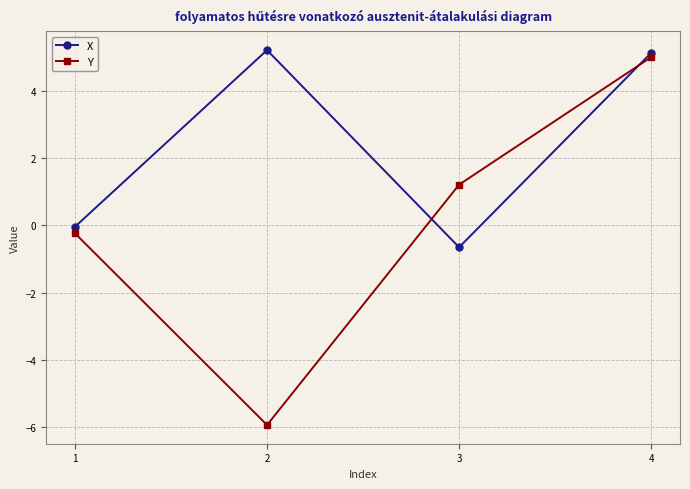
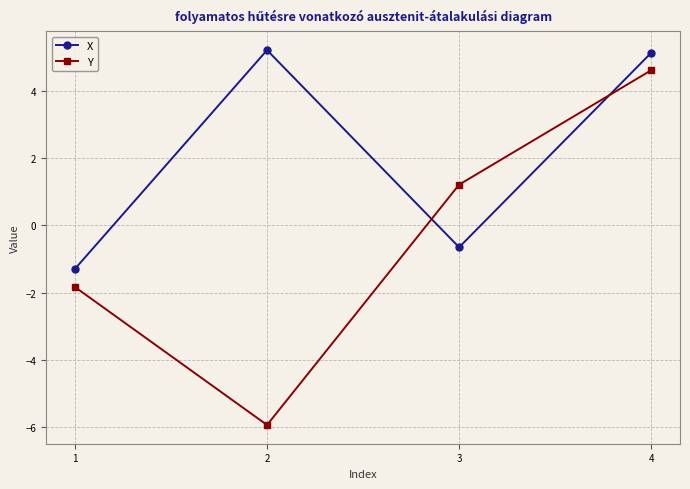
  {
    "X": {
-     "1": 0.0,
+     "1": -1.3,
      "2": 5.2,
      "3": -0.6,
      "4": 5.1
    },
    "Y": {
-     "1": -0.2,
+     "1": -1.8,
      "2": -5.9,
      "3": 1.2,
-     "4": 5.0
+     "4": 4.6
    }
  }
